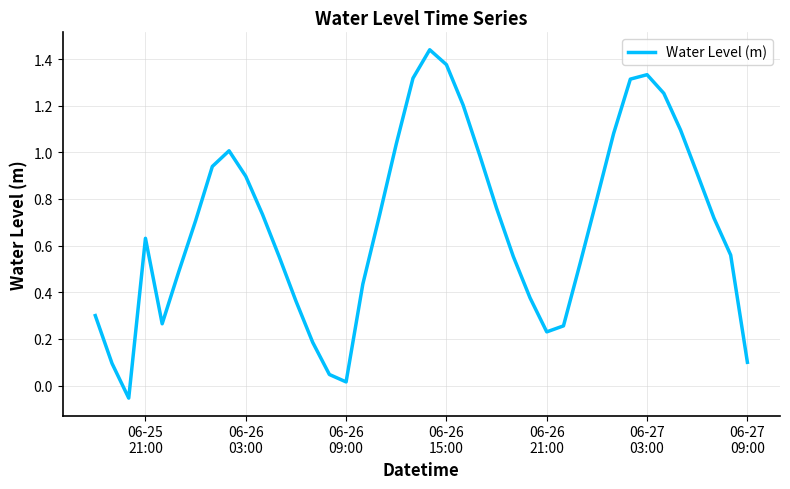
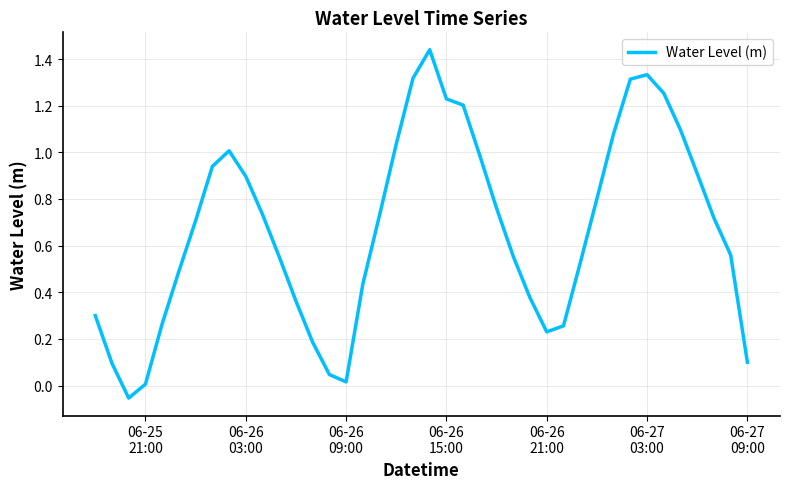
  {
-   "06-25 21:00": 0.63,
+   "06-25 21:00": 0.01,
    "06-26 03:00": 0.90,
    "06-26 09:00": 0.02,
-   "06-26 15:00": 1.38,
+   "06-26 15:00": 1.23,
    "06-26 21:00": 0.23,
    "06-27 03:00": 1.33,
    "06-27 09:00": 0.10
  }
